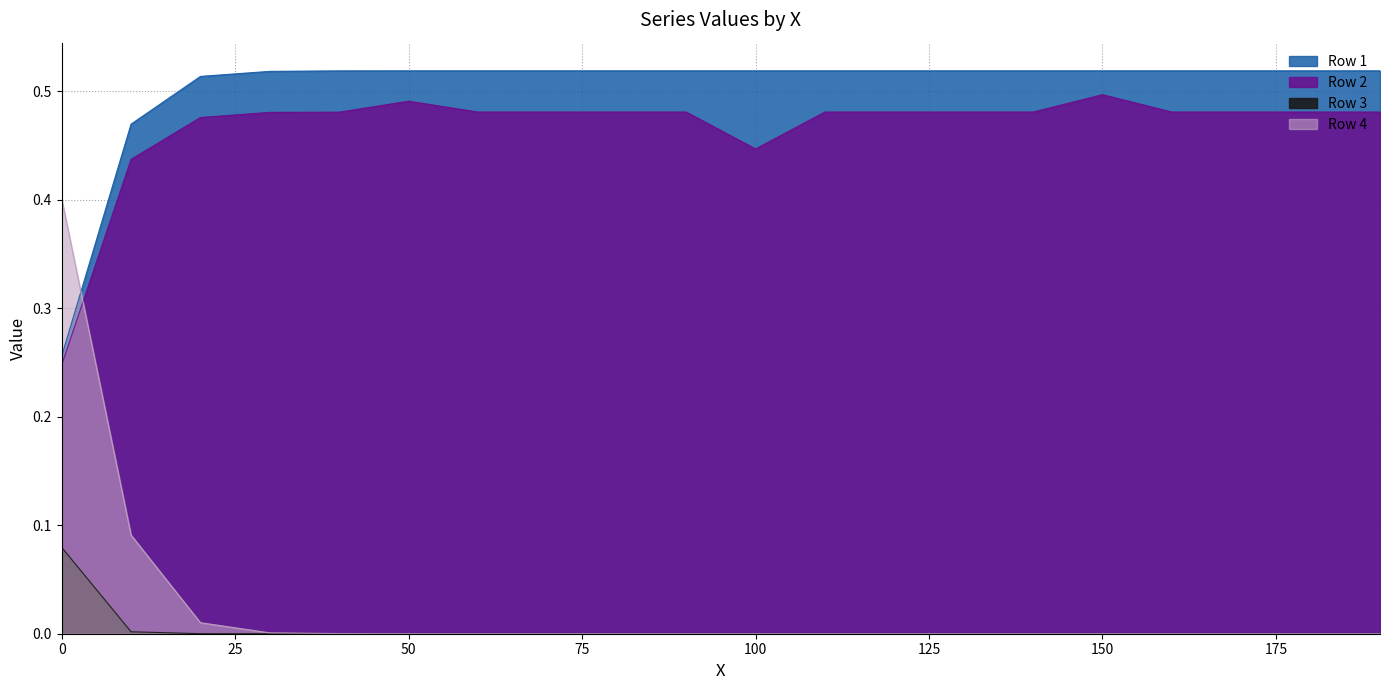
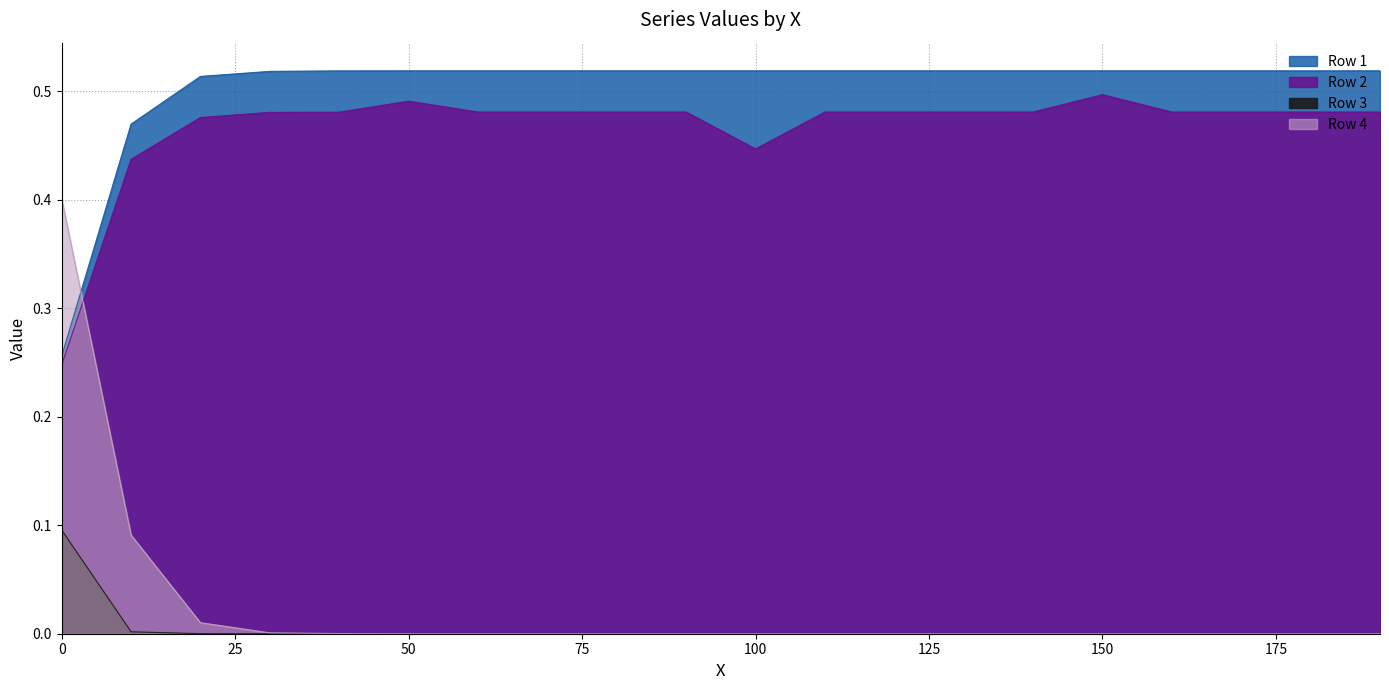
  {
    "Row 1": {
      "0": 0.256,
      "50": 0.519,
      "100": 0.519,
      "150": 0.519
    },
    "Row 2": {
      "0": 0.248,
      "50": 0.491,
      "100": 0.447,
      "150": 0.497
    },
    "Row 3": {
-     "0": 0.080
+     "0": 0.096
    },
    "Row 4": {
      "0": 0.401
    }
  }
